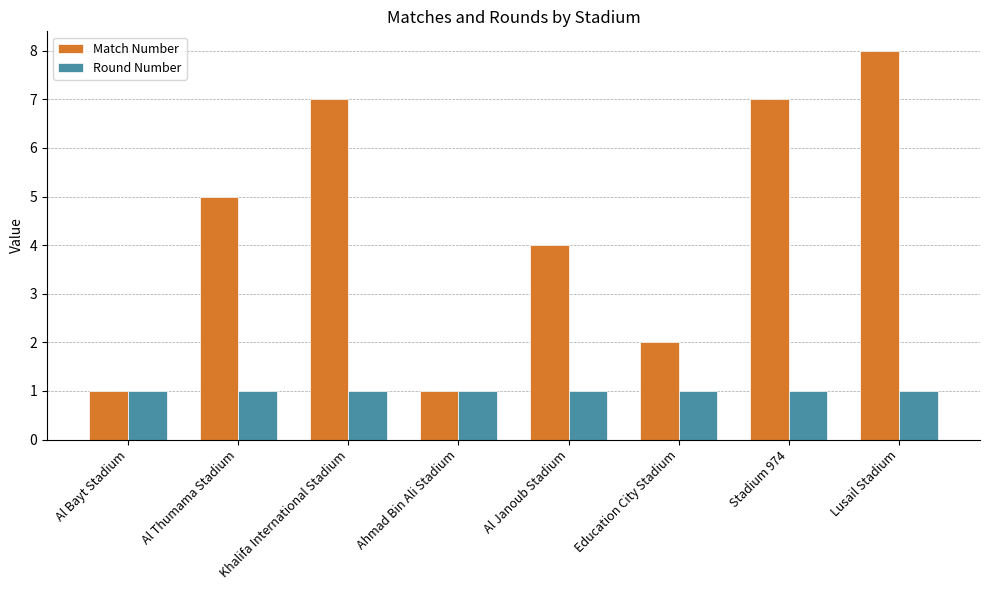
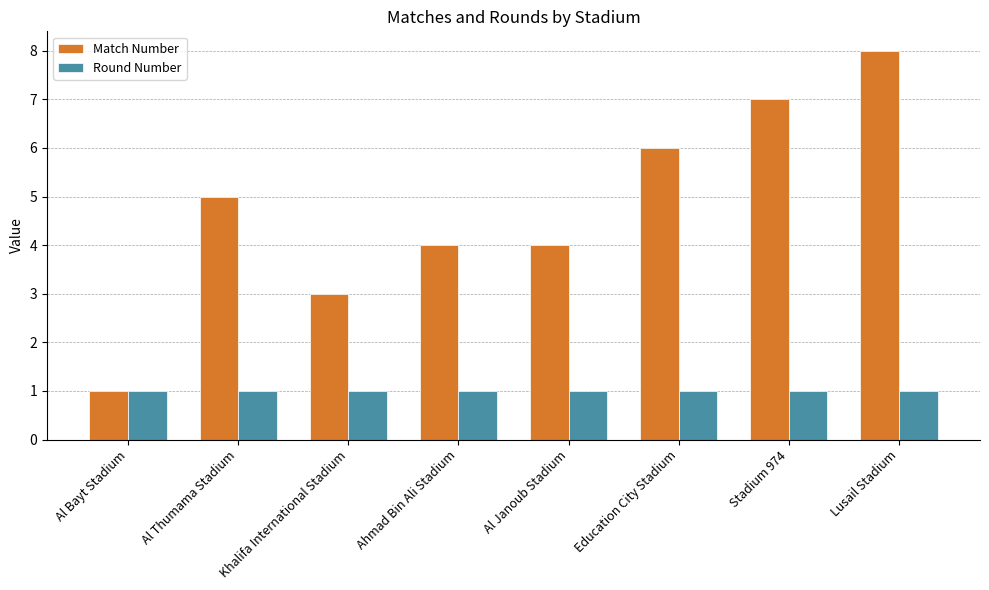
  {
    "Match Number": {
      "Al Bayt Stadium": 1,
      "Al Thumama Stadium": 5,
-     "Khalifa International Stadium": 7,
-     "Ahmad Bin Ali Stadium": 1,
+     "Khalifa International Stadium": 3,
+     "Ahmad Bin Ali Stadium": 4,
      "Al Janoub Stadium": 4,
-     "Education City Stadium": 2,
+     "Education City Stadium": 6,
      "Stadium 974": 7,
      "Lusail Stadium": 8
    },
    "Round Number": {
      "Al Bayt Stadium": 1,
      "Al Thumama Stadium": 1,
      "Khalifa International Stadium": 1,
      "Ahmad Bin Ali Stadium": 1,
      "Al Janoub Stadium": 1,
      "Education City Stadium": 1,
      "Stadium 974": 1,
      "Lusail Stadium": 1
    }
  }
